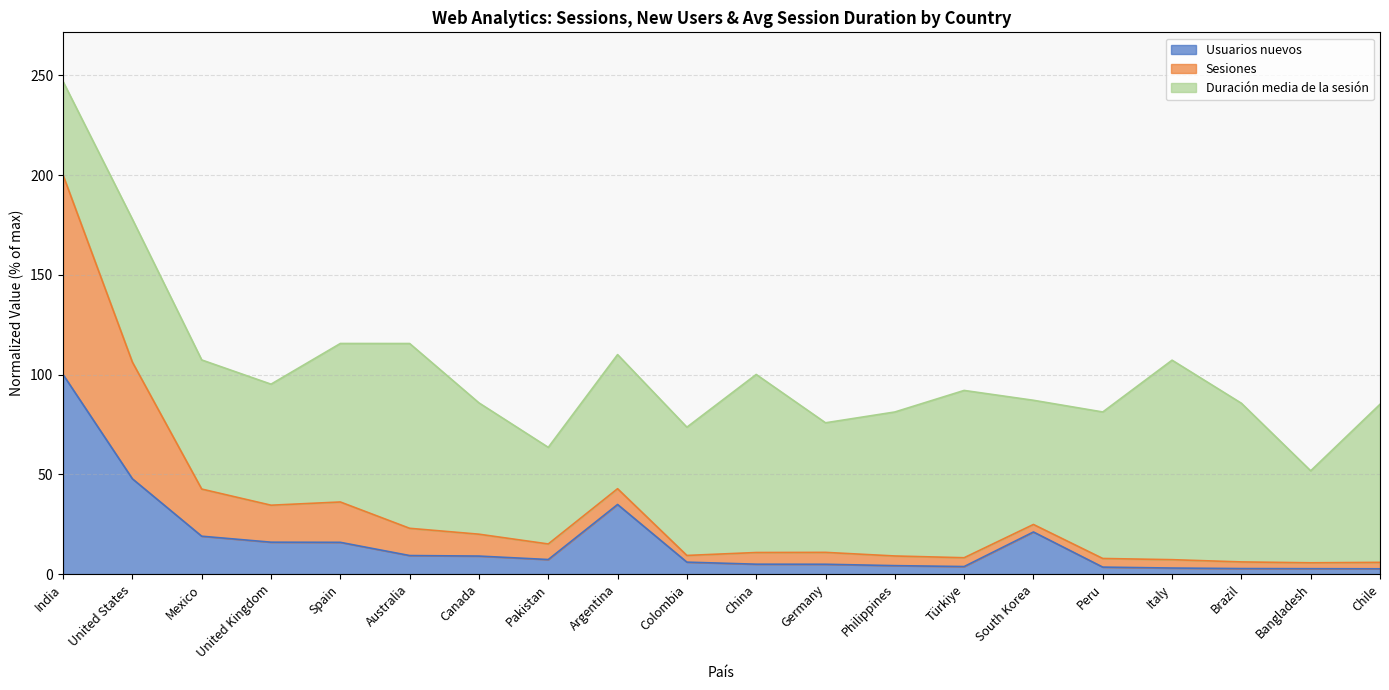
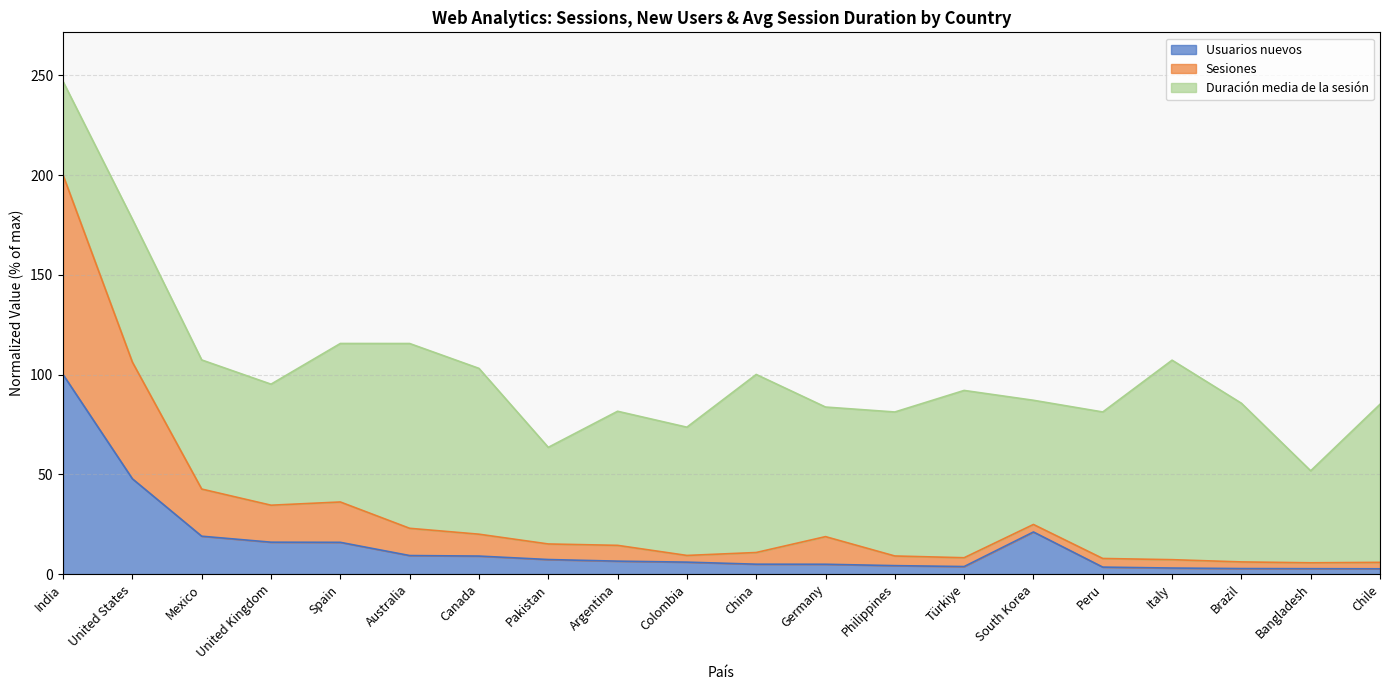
  {
    "Usuarios nuevos": {
      "India": 100,
      "United States": 48,
      "Mexico": 19,
      "United Kingdom": 16,
      "Spain": 16,
      "Australia": 9,
      "Canada": 9,
      "Pakistan": 7,
-     "Argentina": 35,
+     "Argentina": 6,
      "Colombia": 6,
      "China": 5,
      "Germany": 5,
      "Philippines": 4,
      "Türkiye": 4,
      "South Korea": 21,
      "Peru": 3,
      "Italy": 3,
      "Brazil": 3,
      "Bangladesh": 3,
      "Chile": 3
    },
    "Sesiones": {
      "India": 100,
      "United States": 58,
      "Mexico": 24,
      "United Kingdom": 19,
      "Spain": 20,
      "Australia": 14,
      "Canada": 11,
      "Pakistan": 8,
      "Argentina": 8,
      "Colombia": 3,
      "China": 6,
-     "Germany": 6,
+     "Germany": 14,
      "Philippines": 5,
      "Türkiye": 4,
      "South Korea": 4,
      "Peru": 4,
      "Italy": 4,
      "Brazil": 3,
      "Bangladesh": 3,
      "Chile": 3
    },
    "Duración media de la sesión": {
      "India": 47,
      "United States": 72,
      "Mexico": 65,
      "United Kingdom": 61,
      "Spain": 79,
      "Australia": 93,
-     "Canada": 66,
+     "Canada": 83,
      "Pakistan": 48,
      "Argentina": 67,
      "Colombia": 64,
      "China": 89,
      "Germany": 65,
      "Philippines": 72,
      "Türkiye": 84,
      "South Korea": 62,
      "Peru": 73,
      "Italy": 100,
      "Brazil": 80,
      "Bangladesh": 46,
      "Chile": 79
    }
  }
